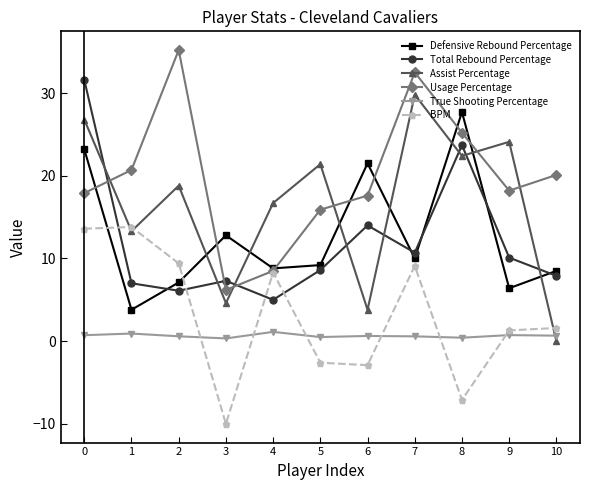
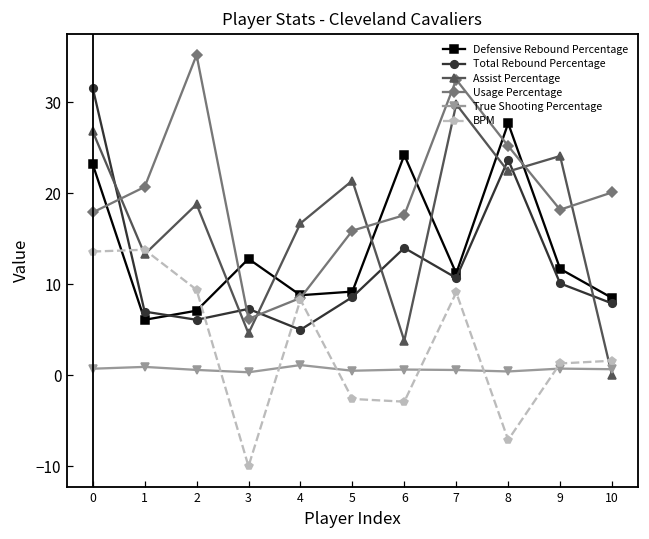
  {
    "Defensive Rebound Percentage": {
      "0": 23,
-     "1": 4,
+     "1": 6,
      "2": 7,
      "3": 13,
      "5": 9,
-     "6": 22,
-     "7": 10,
+     "6": 24,
+     "7": 11,
      "8": 28,
-     "9": 6,
+     "9": 12,
      "10": 9
    }
  }
